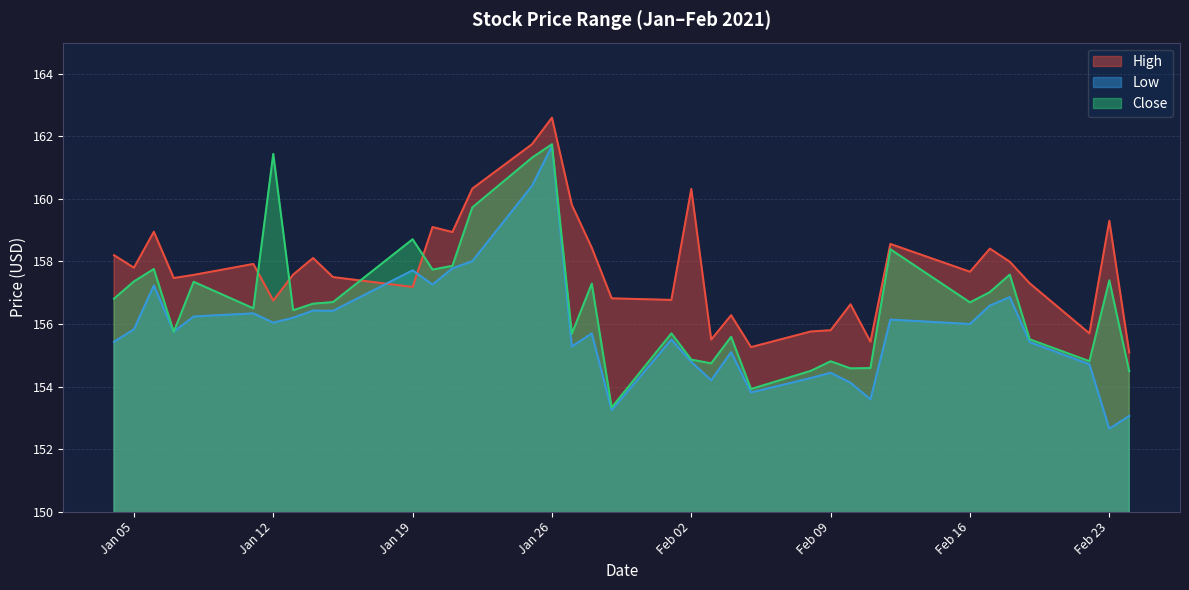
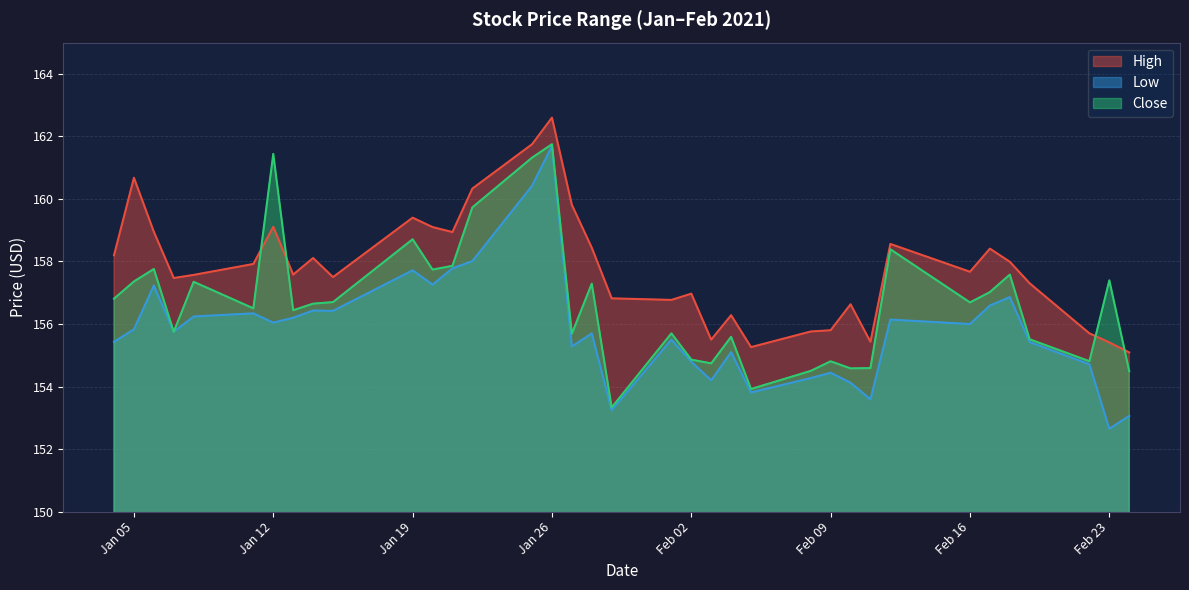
  {
    "High": {
-     "Jan 05": 157.8,
-     "Jan 12": 156.8,
-     "Jan 19": 157.2,
+     "Jan 05": 160.7,
+     "Jan 12": 159.1,
+     "Jan 19": 159.4,
      "Jan 26": 162.6,
-     "Feb 02": 160.3,
+     "Feb 02": 157.0,
      "Feb 09": 155.8,
      "Feb 16": 157.7,
-     "Feb 23": 159.3
+     "Feb 23": 155.4
    },
    "Low": {
      "Jan 05": 155.8,
      "Jan 12": 156.0,
      "Jan 19": 157.7,
      "Feb 09": 154.4,
      "Feb 16": 156.0,
      "Feb 23": 152.6
    },
    "Close": {
      "Jan 05": 157.4,
      "Jan 12": 161.4,
      "Jan 19": 158.7,
      "Feb 09": 154.8,
      "Feb 16": 156.7,
      "Feb 23": 157.4
    }
  }
